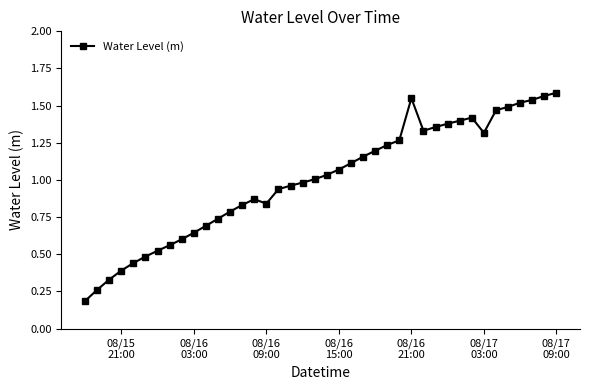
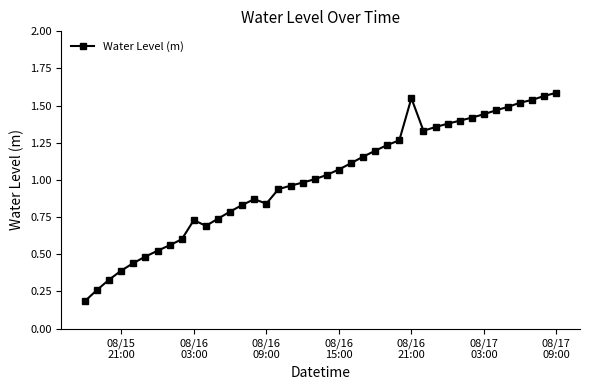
  {
    "08/15 21:00": 0.39,
-   "08/16 03:00": 0.65,
+   "08/16 03:00": 0.73,
    "08/16 09:00": 0.84,
    "08/16 15:00": 1.07,
    "08/16 21:00": 1.55,
-   "08/17 03:00": 1.32,
+   "08/17 03:00": 1.44,
    "08/17 09:00": 1.59
  }
